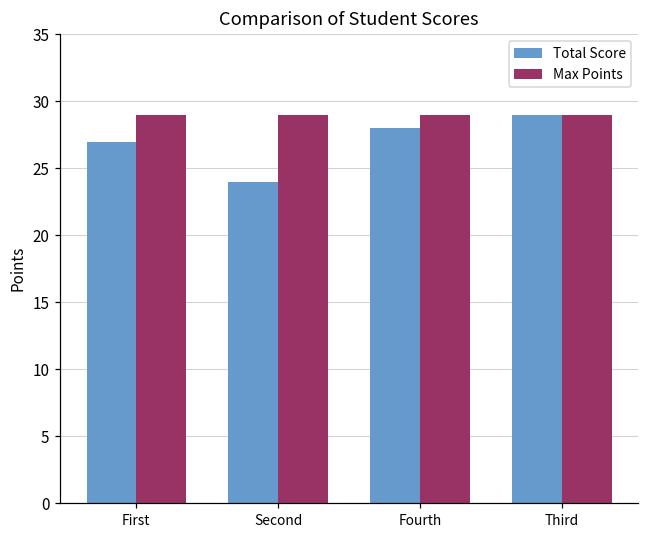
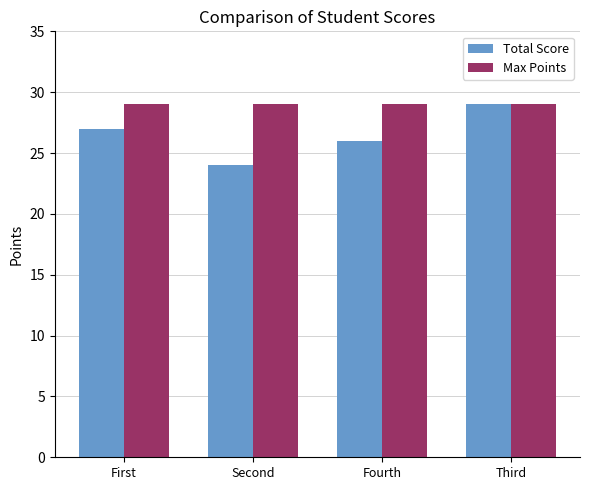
  {
    "Total Score": {
      "First": 27,
      "Second": 24,
-     "Fourth": 28,
+     "Fourth": 26,
      "Third": 29
    },
    "Max Points": {
      "First": 29,
      "Second": 29,
      "Fourth": 29,
      "Third": 29
    }
  }
